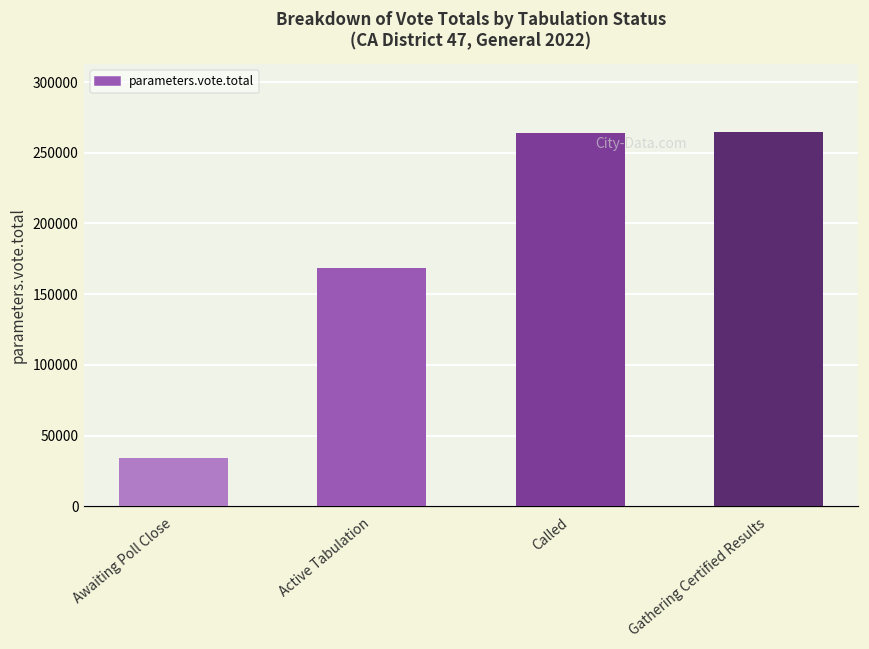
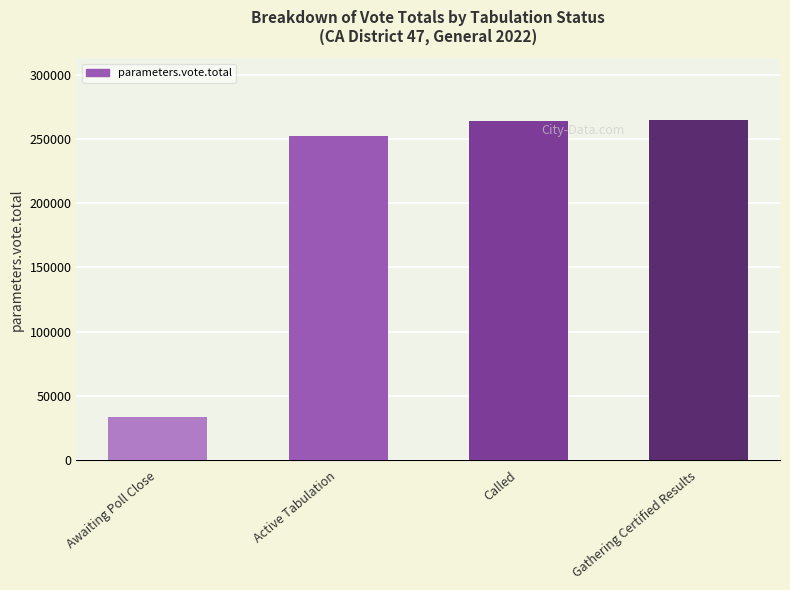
  {
    "Awaiting Poll Close": 34000,
-   "Active Tabulation": 168000,
+   "Active Tabulation": 252000,
    "Called": 264000,
    "Gathering Certified Results": 265000
  }
